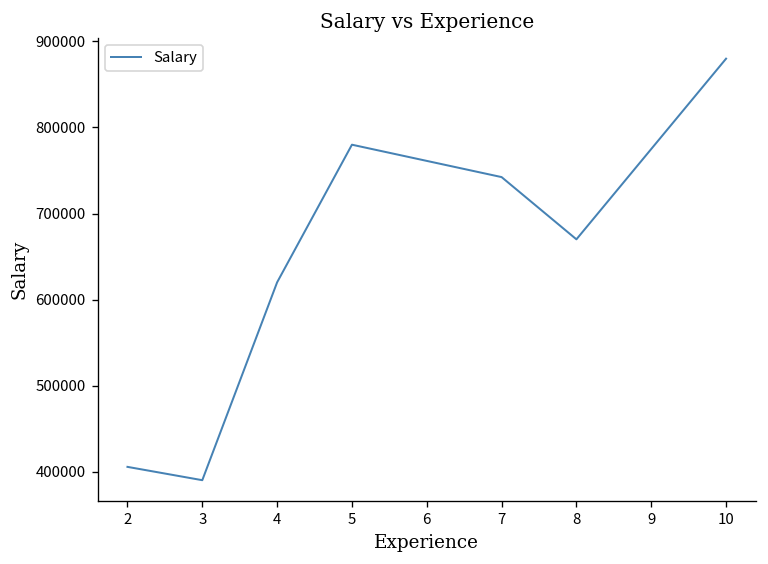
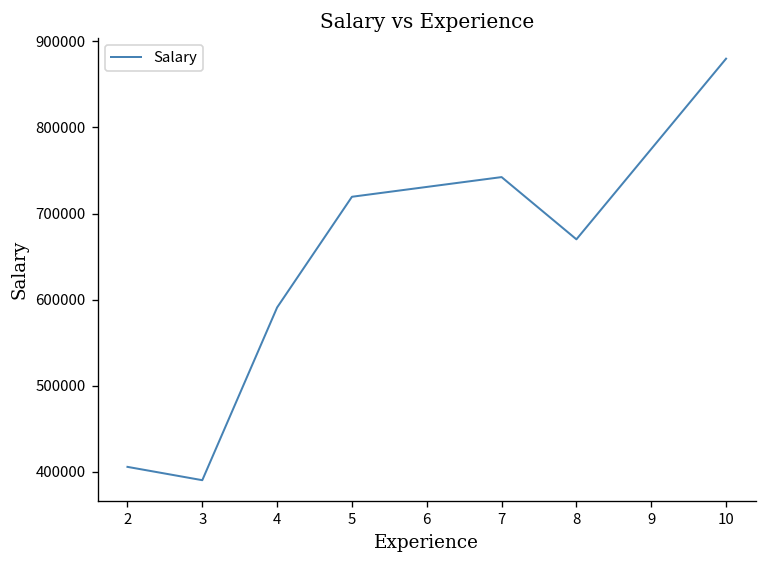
  {
    "2": 410000,
    "3": 390000,
-   "4": 620000,
-   "5": 780000,
+   "4": 590000,
+   "5": 720000,
    "7": 740000,
    "8": 670000,
    "10": 880000
  }
